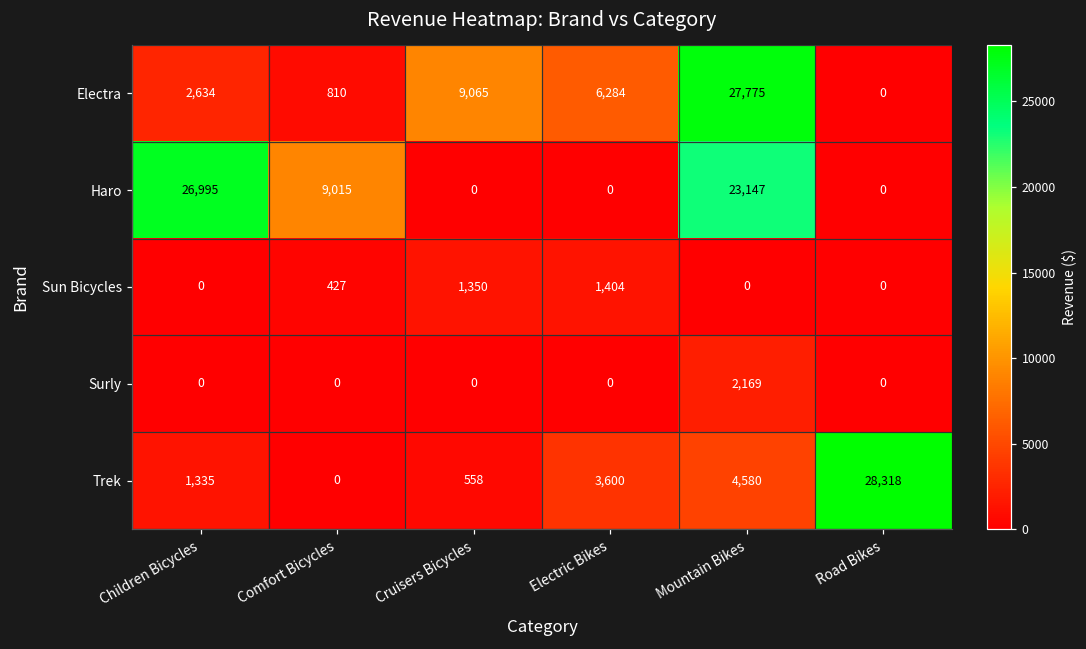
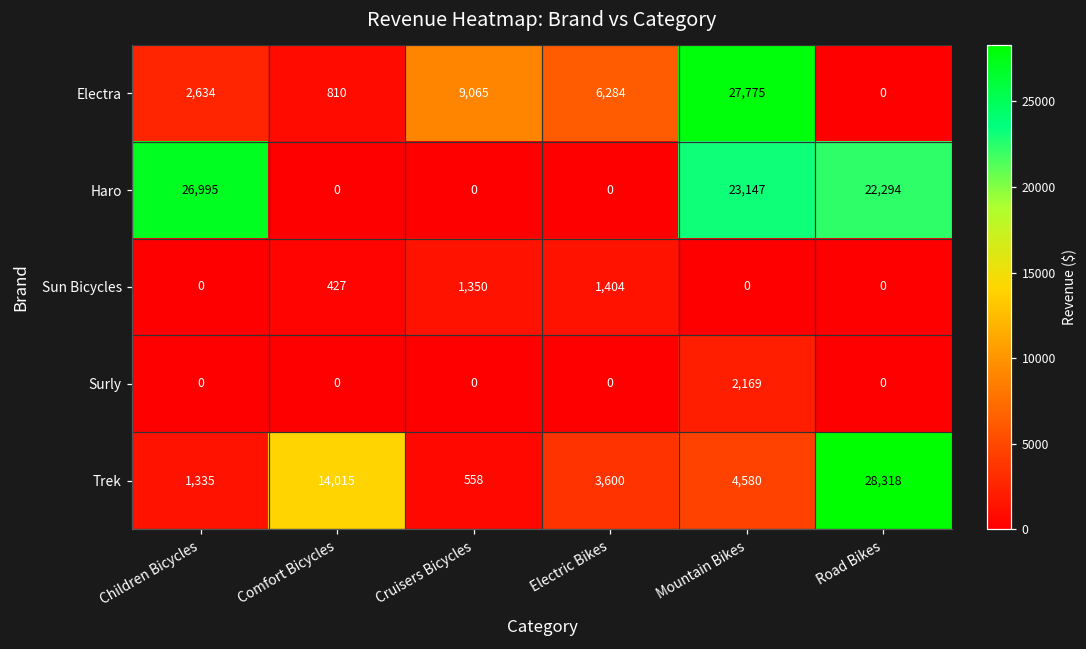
  {
    "Electra": {
      "Children Bicycles": "2,634",
      "Comfort Bicycles": "810",
      "Cruisers Bicycles": "9,065",
      "Electric Bikes": "6,284",
      "Mountain Bikes": "27,775",
      "Road Bikes": "0"
    },
    "Haro": {
      "Children Bicycles": "26,995",
-     "Comfort Bicycles": "9,015",
+     "Comfort Bicycles": "0",
      "Cruisers Bicycles": "0",
      "Electric Bikes": "0",
      "Mountain Bikes": "23,147",
-     "Road Bikes": "0"
+     "Road Bikes": "22,294"
    },
    "Sun Bicycles": {
      "Children Bicycles": "0",
      "Comfort Bicycles": "427",
      "Cruisers Bicycles": "1,350",
      "Electric Bikes": "1,404",
      "Mountain Bikes": "0",
      "Road Bikes": "0"
    },
    "Surly": {
      "Children Bicycles": "0",
      "Comfort Bicycles": "0",
      "Cruisers Bicycles": "0",
      "Electric Bikes": "0",
      "Mountain Bikes": "2,169",
      "Road Bikes": "0"
    },
    "Trek": {
      "Children Bicycles": "1,335",
-     "Comfort Bicycles": "0",
+     "Comfort Bicycles": "14,015",
      "Cruisers Bicycles": "558",
      "Electric Bikes": "3,600",
      "Mountain Bikes": "4,580",
      "Road Bikes": "28,318"
    }
  }
